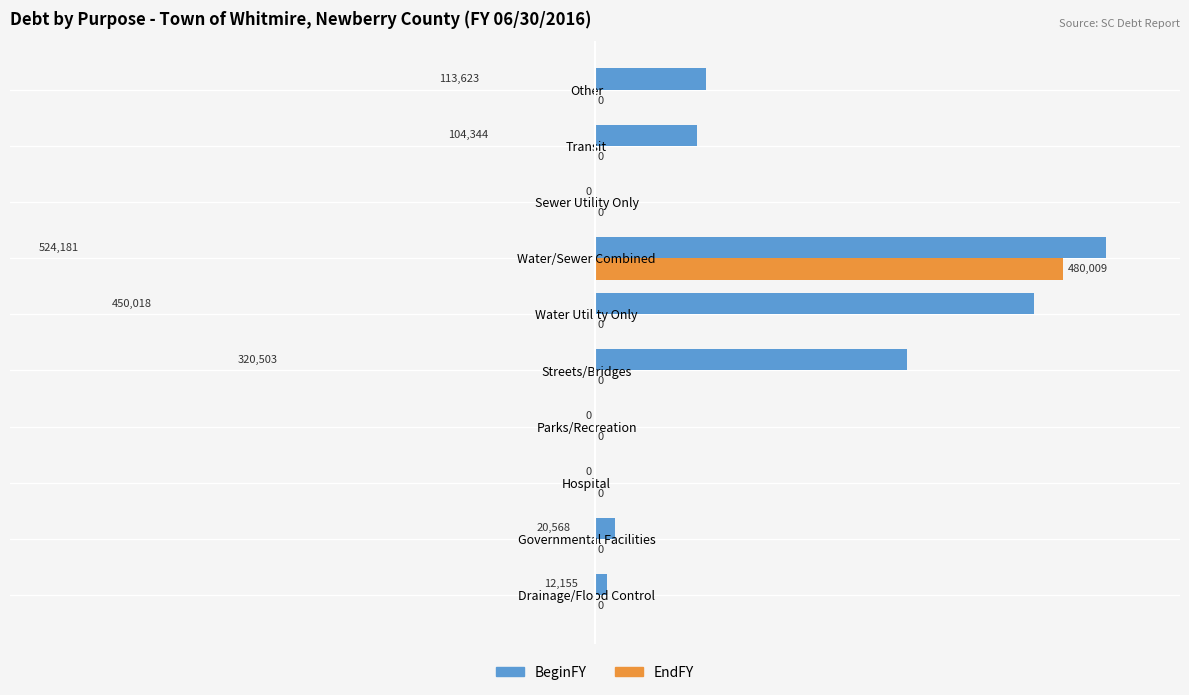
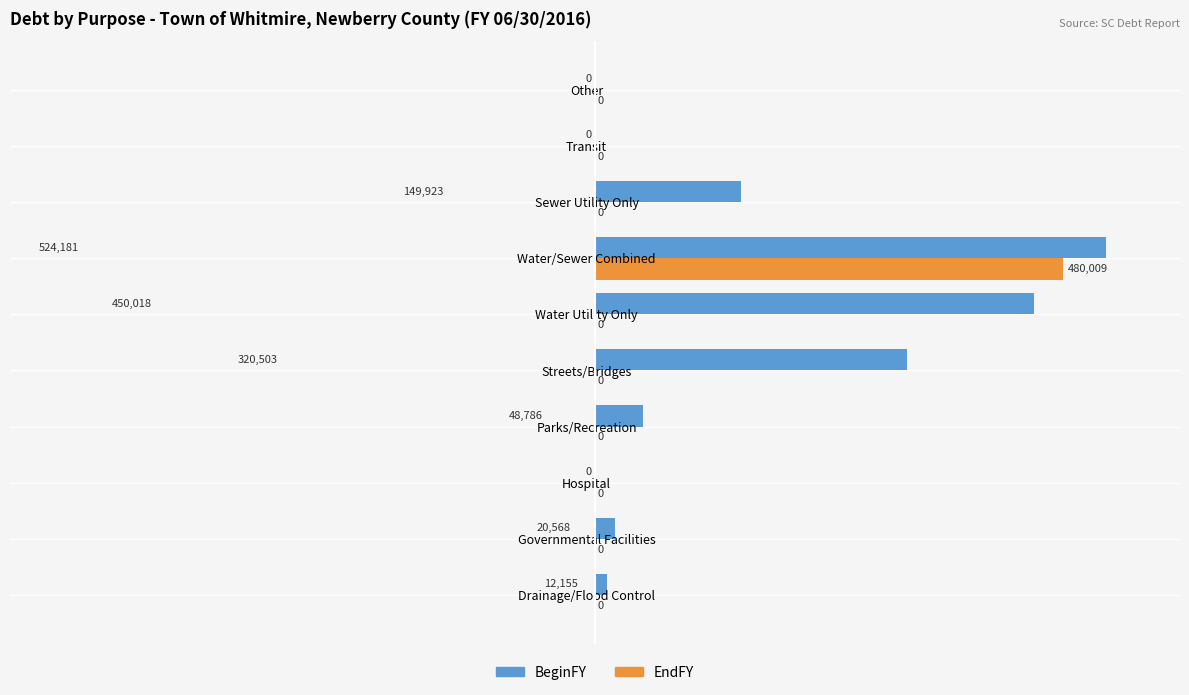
  {
    "BeginFY": {
-     "Other": "113,623",
-     "Transit": "104,344",
-     "Sewer Utility Only": "0",
-     "Parks/Recreation": "0",
+     "Other": "0",
+     "Transit": "0",
+     "Sewer Utility Only": "149,923",
+     "Parks/Recreation": "48,786",
      "Hospital": "0"
    },
    "EndFY": {
      "Other": "0",
      "Transit": "0",
      "Sewer Utility Only": "0",
      "Water/Sewer Combined": "480,009",
      "Water Utility Only": "0",
      "Streets/Bridges": "0",
      "Parks/Recreation": "0",
      "Hospital": "0",
      "Governmental Facilities": "0",
      "Drainage/Flood Control": "0"
    }
  }
